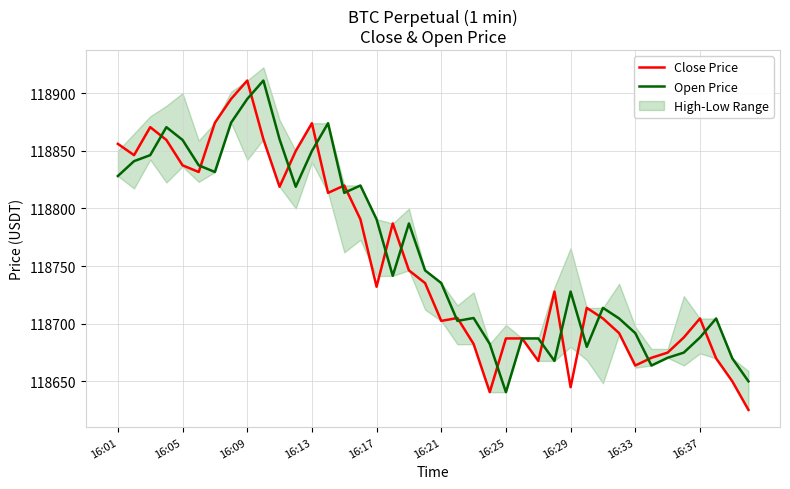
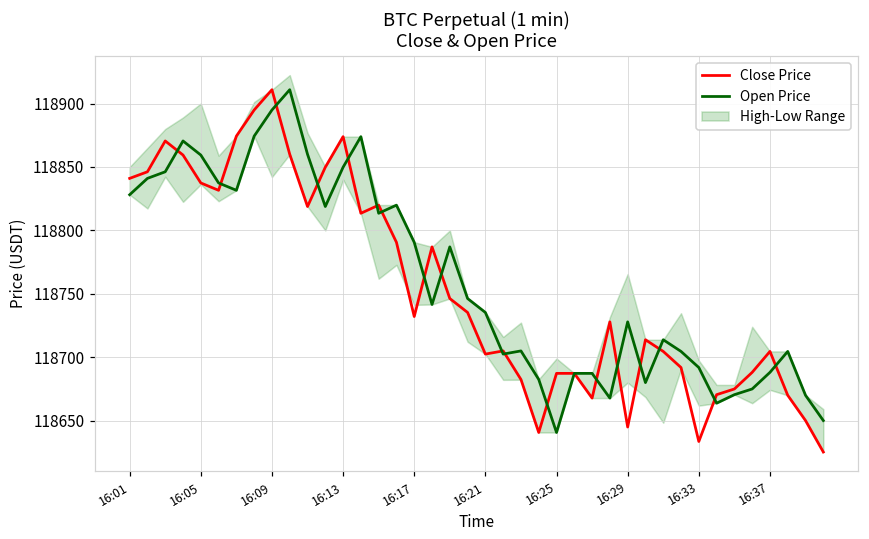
  {
    "Close Price": {
-     "16:01": 118856,
+     "16:01": 118841,
      "16:05": 118837,
      "16:17": 118732,
      "16:21": 118703,
      "16:25": 118687,
      "16:29": 118645,
-     "16:33": 118664
+     "16:33": 118634
    }
  }
